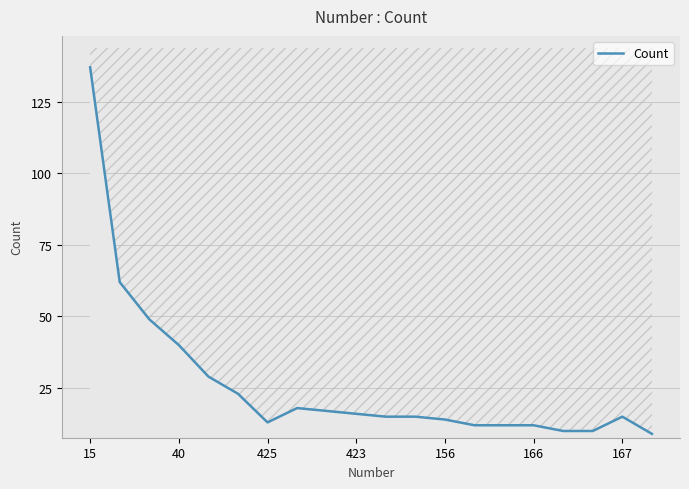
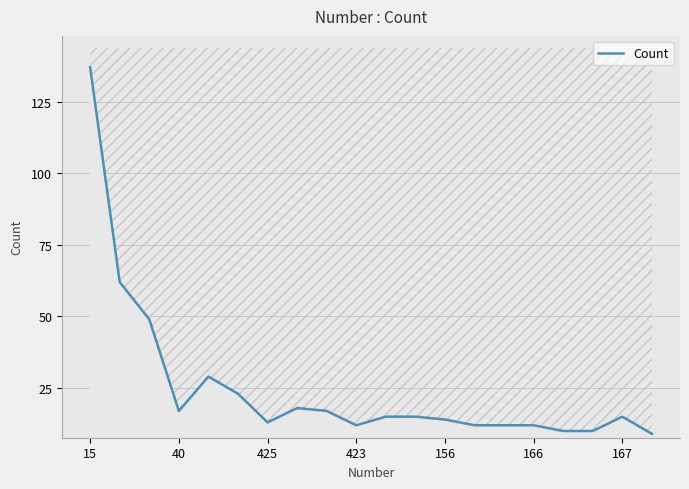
  {
    "Count": {
      "15": 137,
-     "40": 40,
+     "40": 17,
      "425": 13,
-     "423": 16,
+     "423": 12,
      "156": 14,
      "166": 12,
      "167": 15
    }
  }
